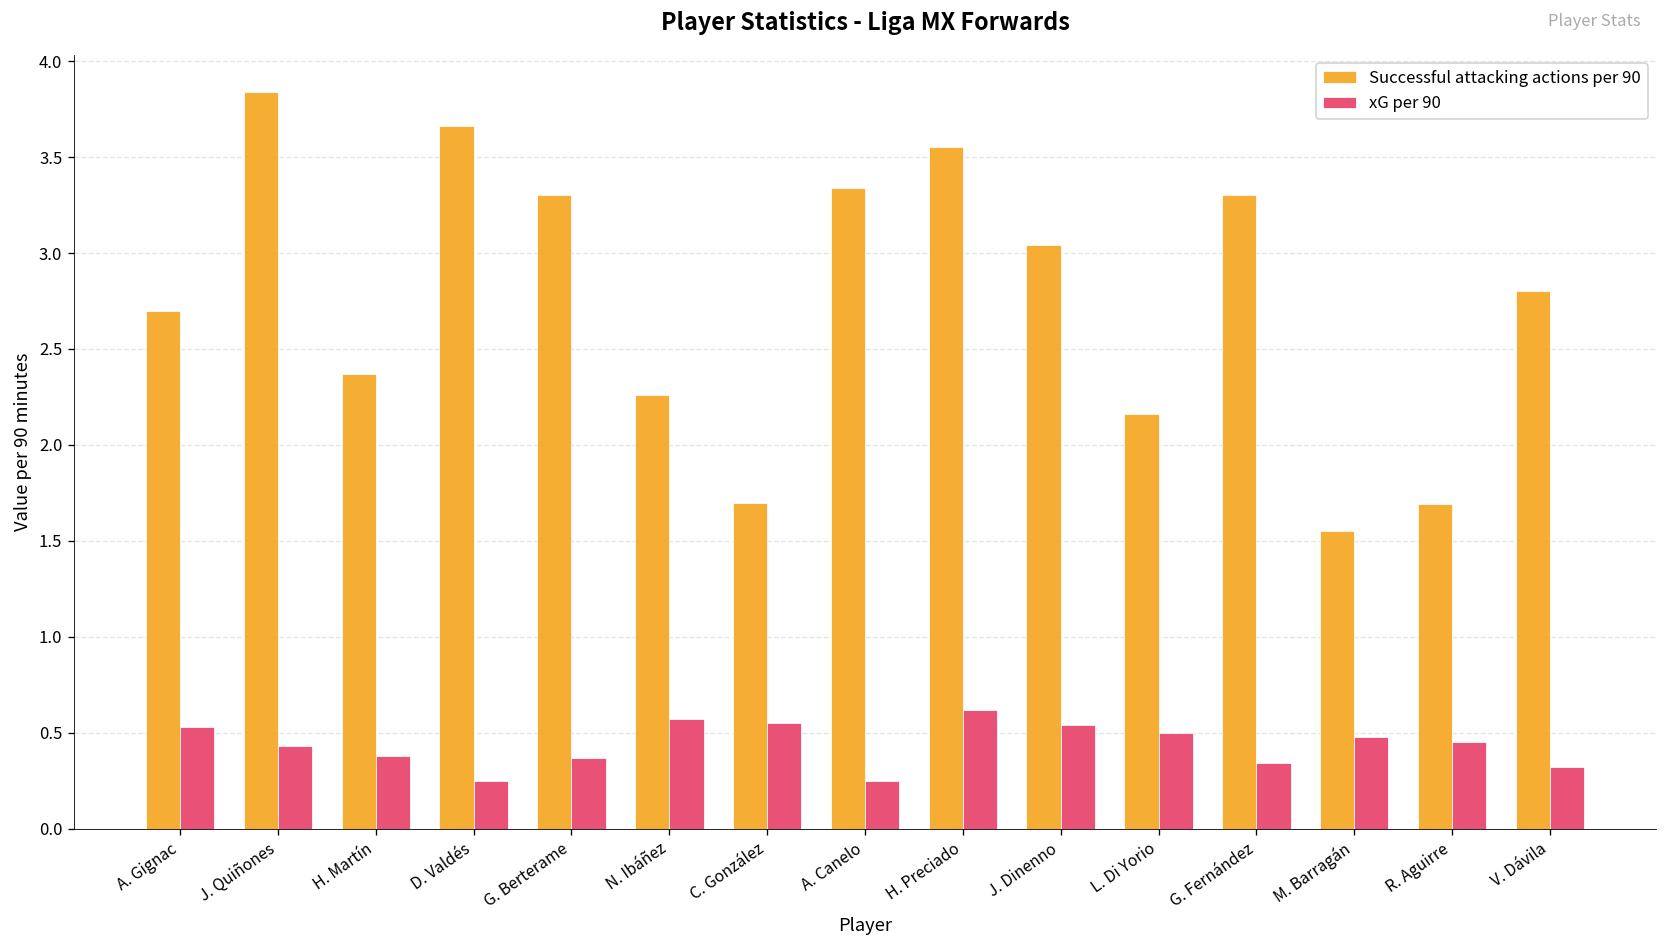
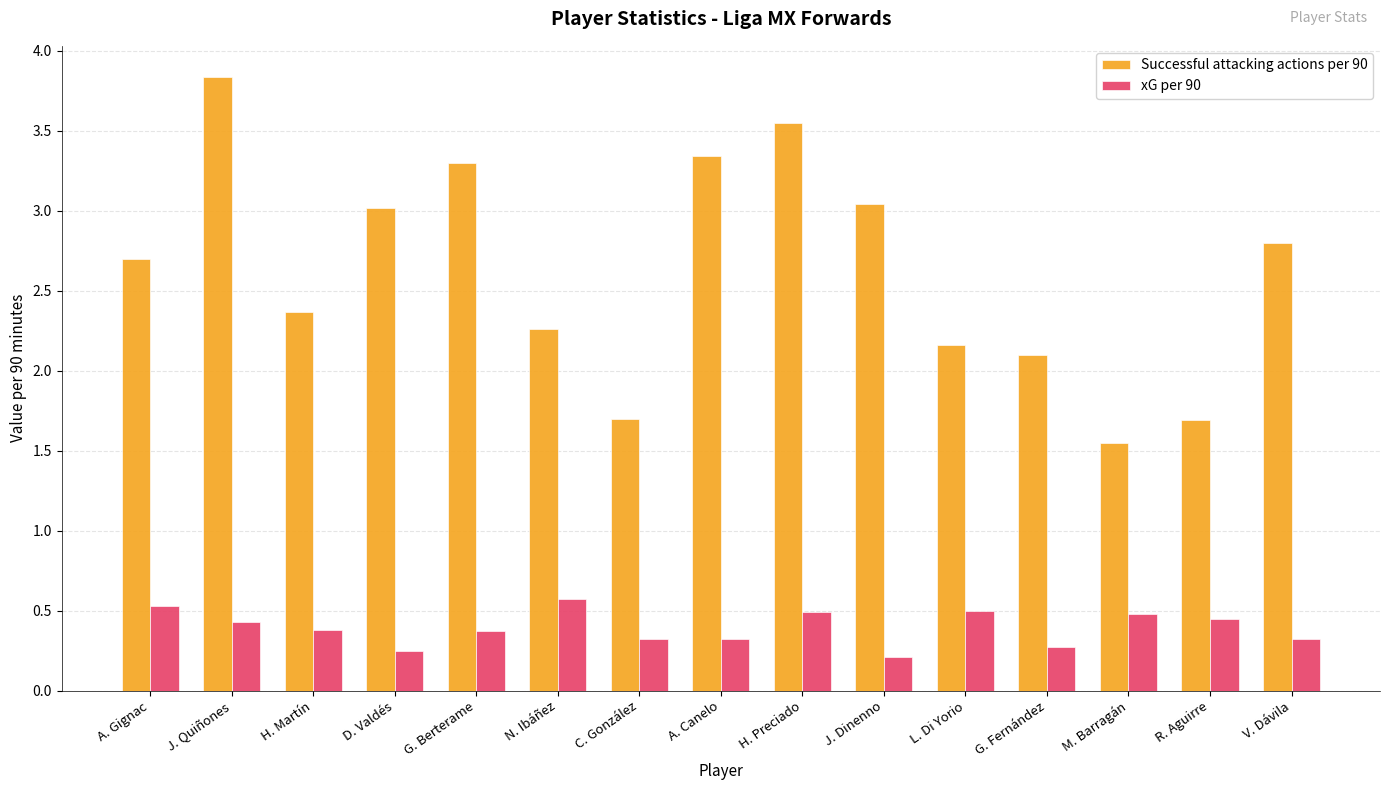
  {
    "Successful attacking actions per 90": {
      "A. Gignac": 2.70,
      "J. Quiñones": 3.84,
      "H. Martín": 2.37,
-     "D. Valdés": 3.66,
+     "D. Valdés": 3.02,
      "G. Berterame": 3.30,
      "N. Ibáñez": 2.26,
      "C. González": 1.70,
      "A. Canelo": 3.34,
      "H. Preciado": 3.55,
      "J. Dinenno": 3.04,
      "L. Di Yorio": 2.16,
-     "G. Fernández": 3.3,
+     "G. Fernández": 2.1,
      "M. Barragán": 1.55,
      "R. Aguirre": 1.69,
      "V. Dávila": 2.80
    },
    "xG per 90": {
      "A. Gignac": 0.53,
      "J. Quiñones": 0.43,
      "H. Martín": 0.38,
      "D. Valdés": 0.25,
      "G. Berterame": 0.37,
      "N. Ibáñez": 0.57,
-     "C. González": 0.55,
-     "A. Canelo": 0.25,
-     "H. Preciado": 0.62,
-     "J. Dinenno": 0.54,
+     "C. González": 0.32,
+     "A. Canelo": 0.32,
+     "H. Preciado": 0.49,
+     "J. Dinenno": 0.21,
      "L. Di Yorio": 0.50,
-     "G. Fernández": 0.34,
+     "G. Fernández": 0.27,
      "M. Barragán": 0.48,
      "R. Aguirre": 0.45,
      "V. Dávila": 0.32
    }
  }
